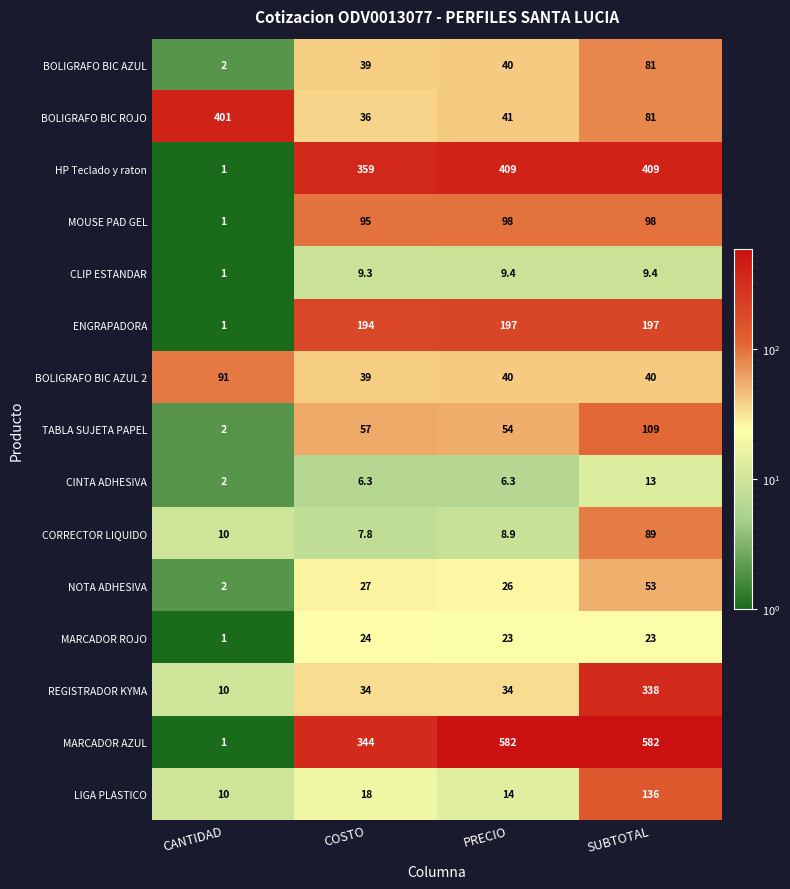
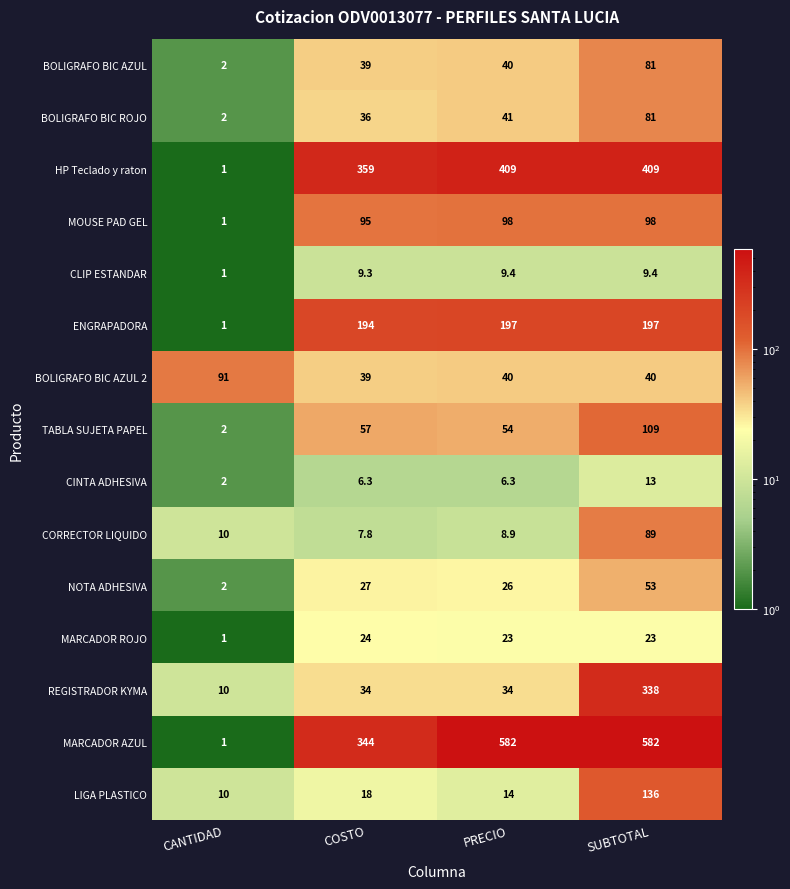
  {
    "BOLIGRAFO BIC AZUL": {
      "CANTIDAD": 2,
      "COSTO": 39,
      "PRECIO": 40,
      "SUBTOTAL": 81
    },
    "BOLIGRAFO BIC ROJO": {
-     "CANTIDAD": 401,
+     "CANTIDAD": 2,
      "COSTO": 36,
      "PRECIO": 41,
      "SUBTOTAL": 81
    },
    "HP Teclado y raton": {
      "CANTIDAD": 1,
      "COSTO": 359,
      "PRECIO": 409,
      "SUBTOTAL": 409
    },
    "MOUSE PAD GEL": {
      "CANTIDAD": 1,
      "COSTO": 95,
      "PRECIO": 98,
      "SUBTOTAL": 98
    },
    "CLIP ESTANDAR": {
      "CANTIDAD": 1,
      "COSTO": 9.3,
      "PRECIO": 9.4,
      "SUBTOTAL": 9.4
    },
    "ENGRAPADORA": {
      "CANTIDAD": 1,
      "COSTO": 194,
      "PRECIO": 197,
      "SUBTOTAL": 197
    },
    "BOLIGRAFO BIC AZUL 2": {
      "CANTIDAD": 91,
      "COSTO": 39,
      "PRECIO": 40,
      "SUBTOTAL": 40
    },
    "TABLA SUJETA PAPEL": {
      "CANTIDAD": 2,
      "COSTO": 57,
      "PRECIO": 54,
      "SUBTOTAL": 109
    },
    "CINTA ADHESIVA": {
      "CANTIDAD": 2,
      "COSTO": 6.3,
      "PRECIO": 6.3,
      "SUBTOTAL": 13
    },
    "CORRECTOR LIQUIDO": {
      "CANTIDAD": 10,
      "COSTO": 7.8,
      "PRECIO": 8.9,
      "SUBTOTAL": 89
    },
    "NOTA ADHESIVA": {
      "CANTIDAD": 2,
      "COSTO": 27,
      "PRECIO": 26,
      "SUBTOTAL": 53
    },
    "MARCADOR ROJO": {
      "CANTIDAD": 1,
      "COSTO": 24,
      "PRECIO": 23,
      "SUBTOTAL": 23
    },
    "REGISTRADOR KYMA": {
      "CANTIDAD": 10,
      "COSTO": 34,
      "PRECIO": 34,
      "SUBTOTAL": 338
    },
    "MARCADOR AZUL": {
      "CANTIDAD": 1,
      "COSTO": 344,
      "PRECIO": 582,
      "SUBTOTAL": 582
    },
    "LIGA PLASTICO": {
      "CANTIDAD": 10,
      "COSTO": 18,
      "PRECIO": 14,
      "SUBTOTAL": 136
    }
  }
